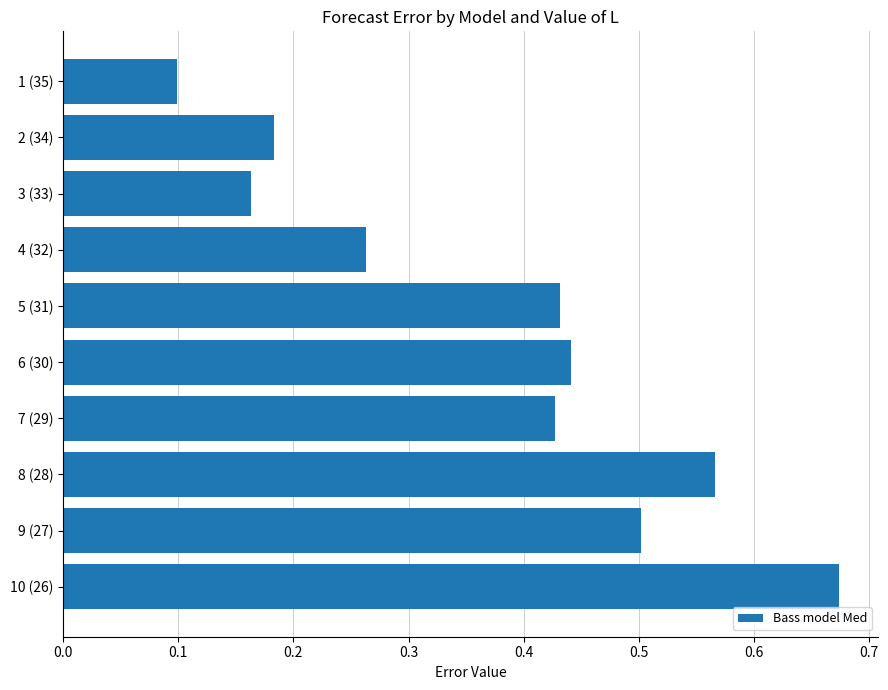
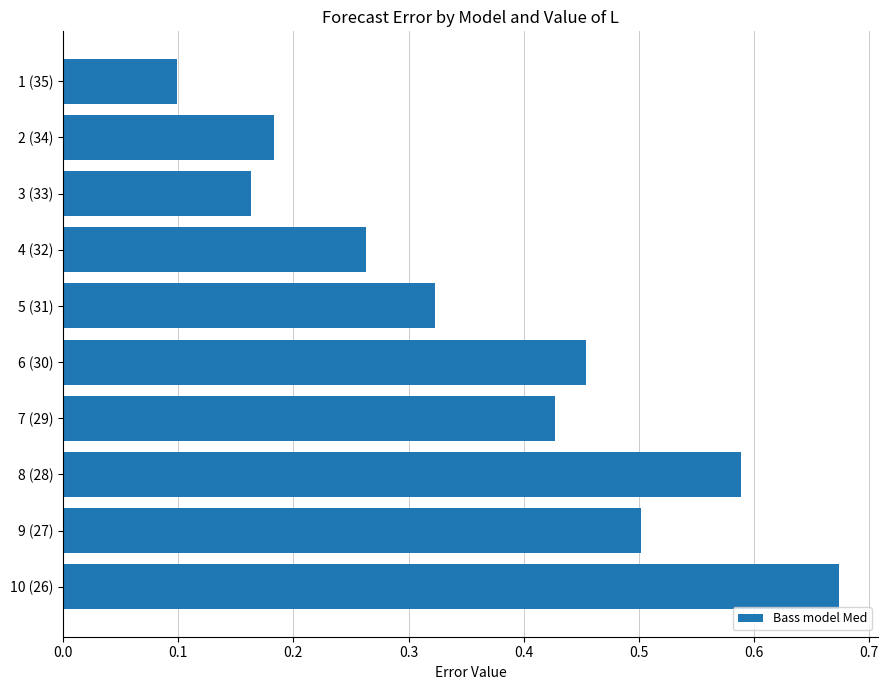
  {
    "1 (35)": 0.099,
    "2 (34)": 0.183,
    "3 (33)": 0.163,
    "4 (32)": 0.263,
-   "5 (31)": 0.431,
-   "6 (30)": 0.441,
+   "5 (31)": 0.323,
+   "6 (30)": 0.454,
    "7 (29)": 0.427,
-   "8 (28)": 0.566,
+   "8 (28)": 0.588,
    "9 (27)": 0.502,
    "10 (26)": 0.674
  }
